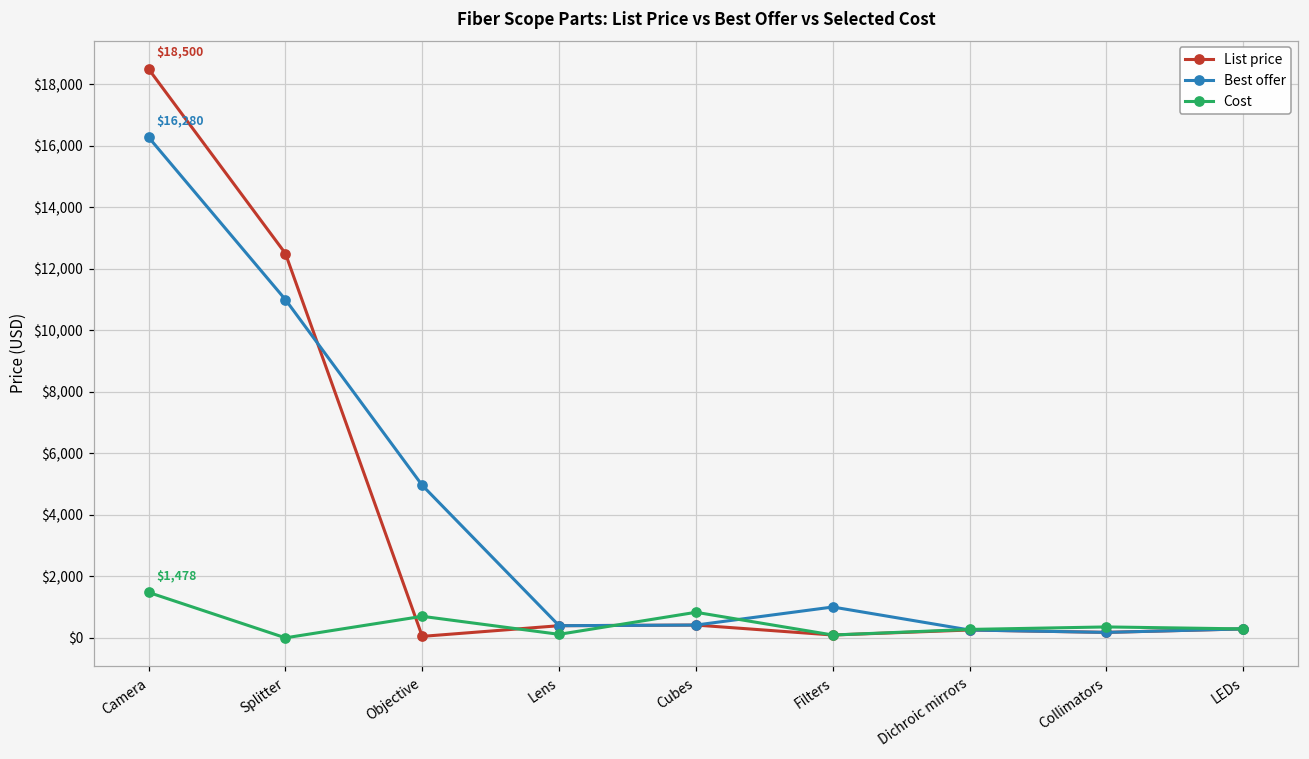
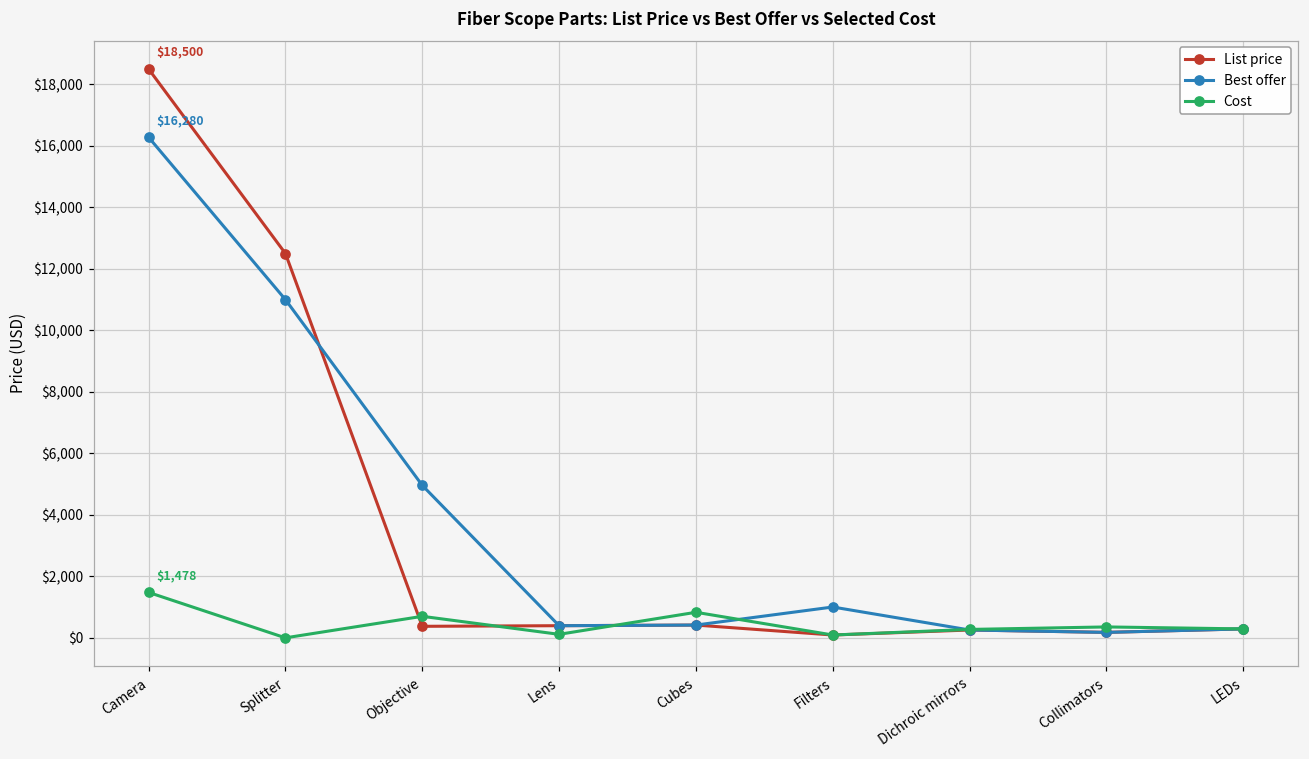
  {
    "List price": {
      "Splitter": "$12,500",
-     "Objective": "$0"
+     "Objective": "$400"
    },
    "Best offer": {
      "Camera": "$16,280"
    },
    "Cost": {
      "Camera": "$1,478"
    }
  }
